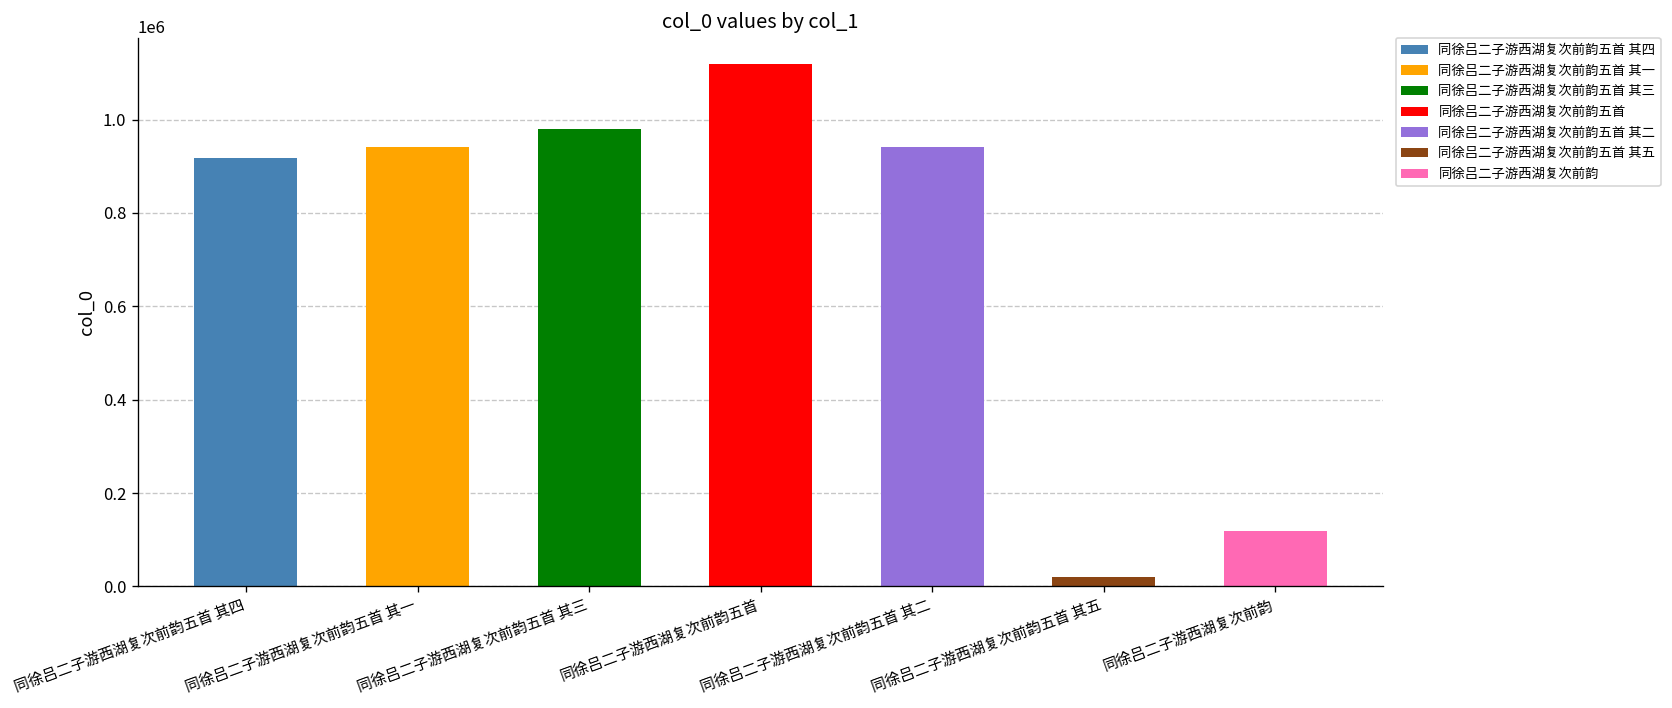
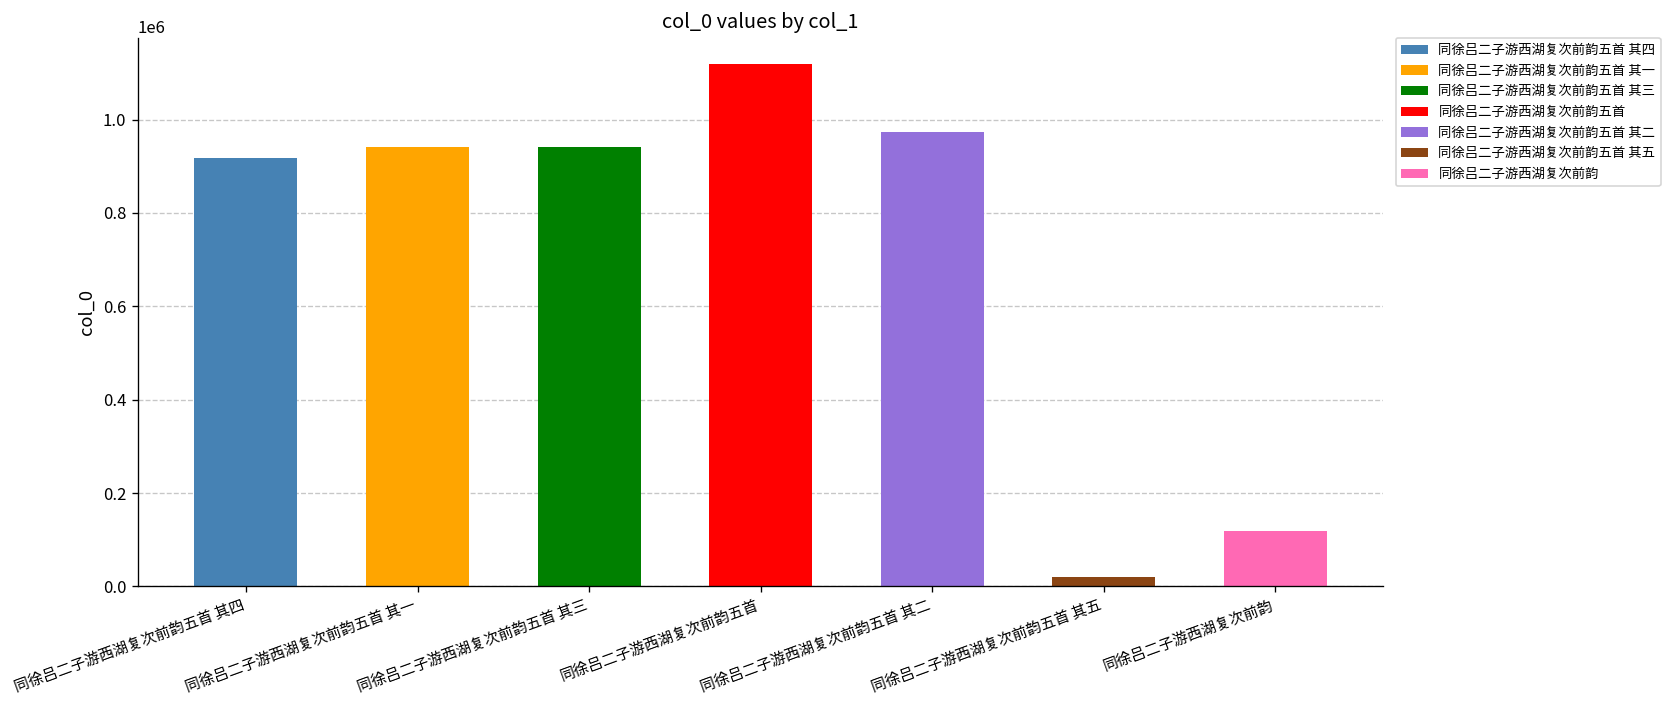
  {
    "同徐吕二子游西湖复次前韵五首 其四": 920000,
    "同徐吕二子游西湖复次前韵五首 其一": 940000,
-   "同徐吕二子游西湖复次前韵五首 其三": 980000,
+   "同徐吕二子游西湖复次前韵五首 其三": 940000,
    "同徐吕二子游西湖复次前韵五首": 1120000,
-   "同徐吕二子游西湖复次前韵五首 其二": 940000,
+   "同徐吕二子游西湖复次前韵五首 其二": 970000,
    "同徐吕二子游西湖复次前韵五首 其五": 20000,
    "同徐吕二子游西湖复次前韵": 120000
  }
